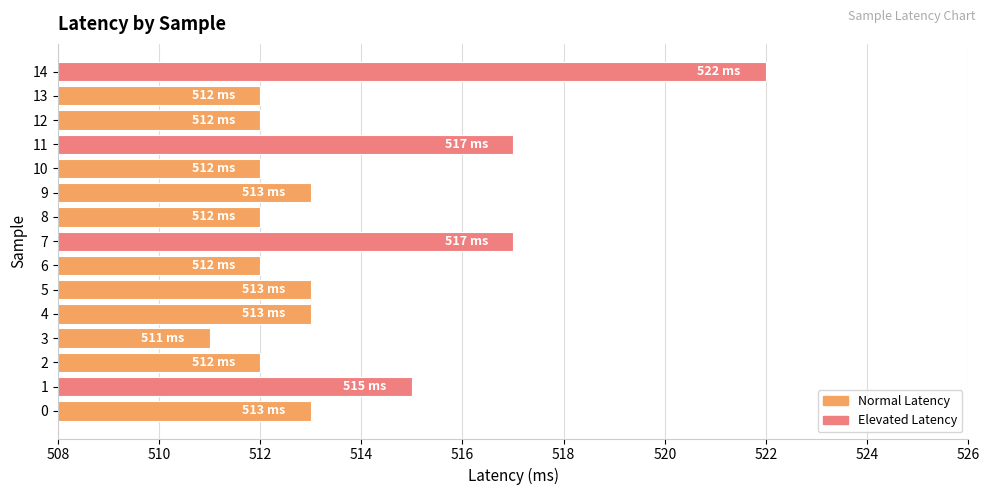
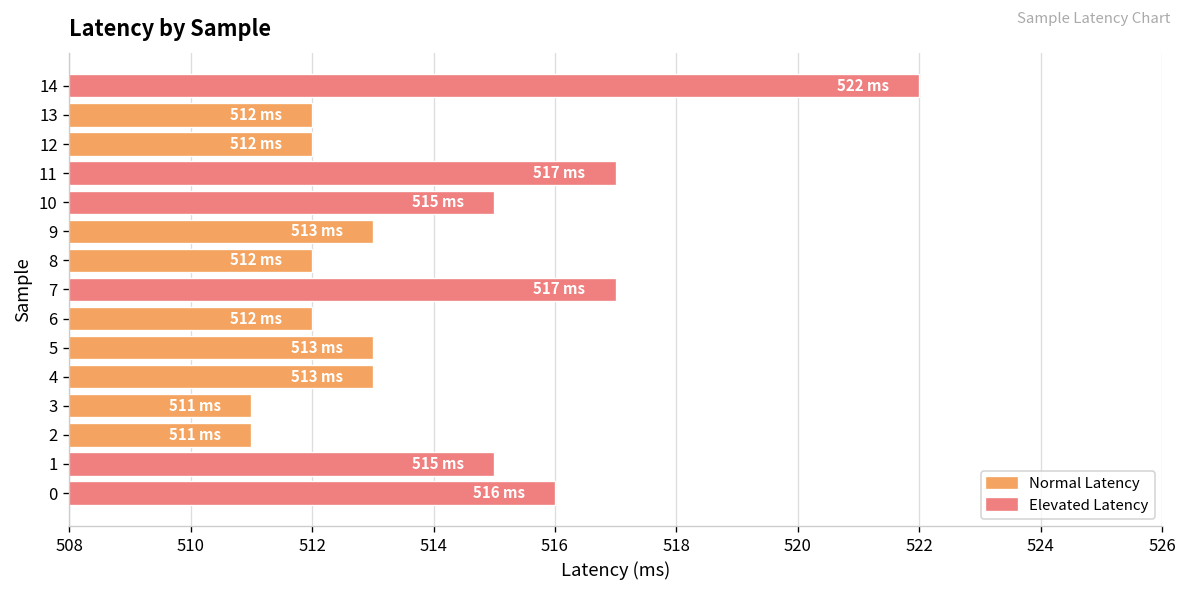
  {
    "14": 522,
    "13": 512,
    "12": 512,
    "11": 517,
-   "10": 512,
+   "10": 515,
    "9": 513,
    "8": 512,
    "7": 517,
    "6": 512,
    "5": 513,
    "4": 513,
    "3": 511,
-   "2": 512,
+   "2": 511,
    "1": 515,
-   "0": 513
+   "0": 516
  }
